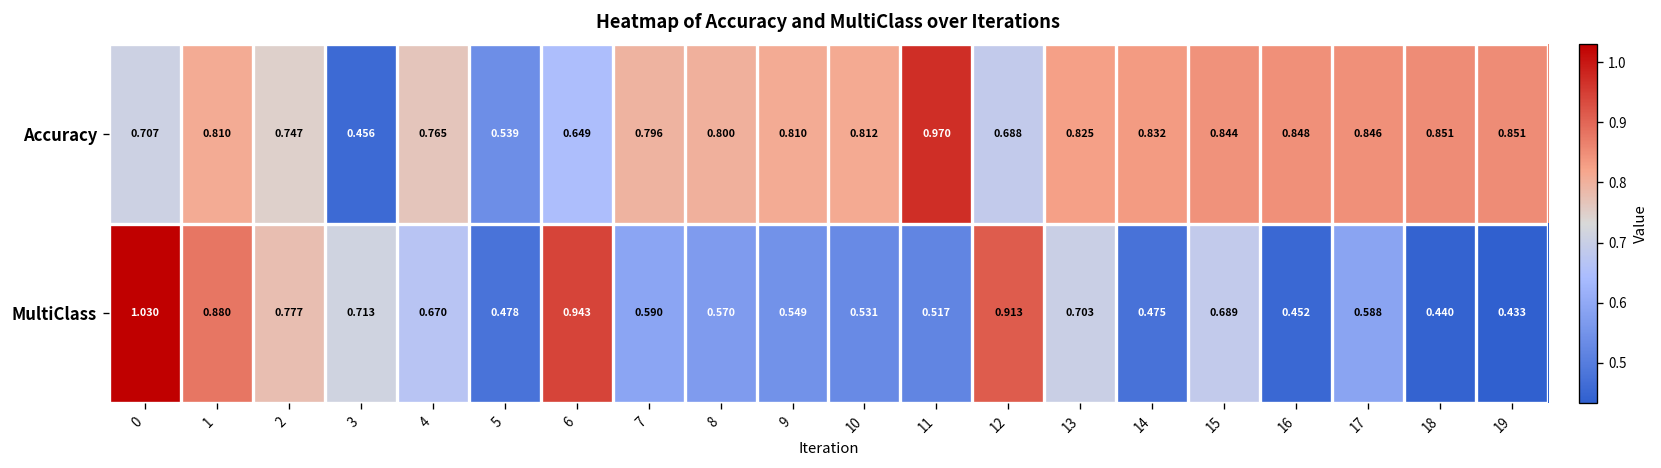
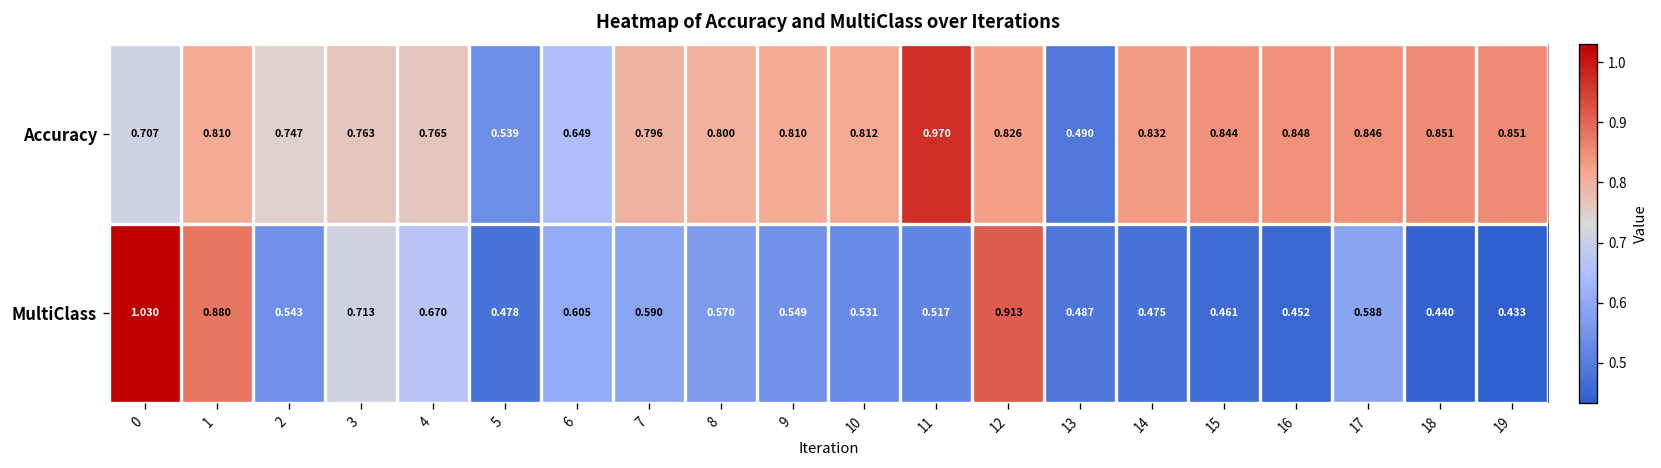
  {
    "Accuracy": {
      "0": 0.707,
      "1": 0.810,
      "2": 0.747,
-     "3": 0.456,
+     "3": 0.763,
      "4": 0.765,
      "5": 0.539,
      "6": 0.649,
      "7": 0.796,
      "8": 0.800,
      "9": 0.810,
      "10": 0.812,
      "11": 0.970,
-     "12": 0.688,
-     "13": 0.825,
+     "12": 0.826,
+     "13": 0.490,
      "14": 0.832,
      "15": 0.844,
      "16": 0.848,
      "17": 0.846,
      "18": 0.851,
      "19": 0.851
    },
    "MultiClass": {
      "0": 1.030,
      "1": 0.880,
-     "2": 0.777,
+     "2": 0.543,
      "3": 0.713,
      "4": 0.670,
      "5": 0.478,
-     "6": 0.943,
+     "6": 0.605,
      "7": 0.590,
      "8": 0.570,
      "9": 0.549,
      "10": 0.531,
      "11": 0.517,
      "12": 0.913,
-     "13": 0.703,
+     "13": 0.487,
      "14": 0.475,
-     "15": 0.689,
+     "15": 0.461,
      "16": 0.452,
      "17": 0.588,
      "18": 0.440,
      "19": 0.433
    }
  }
